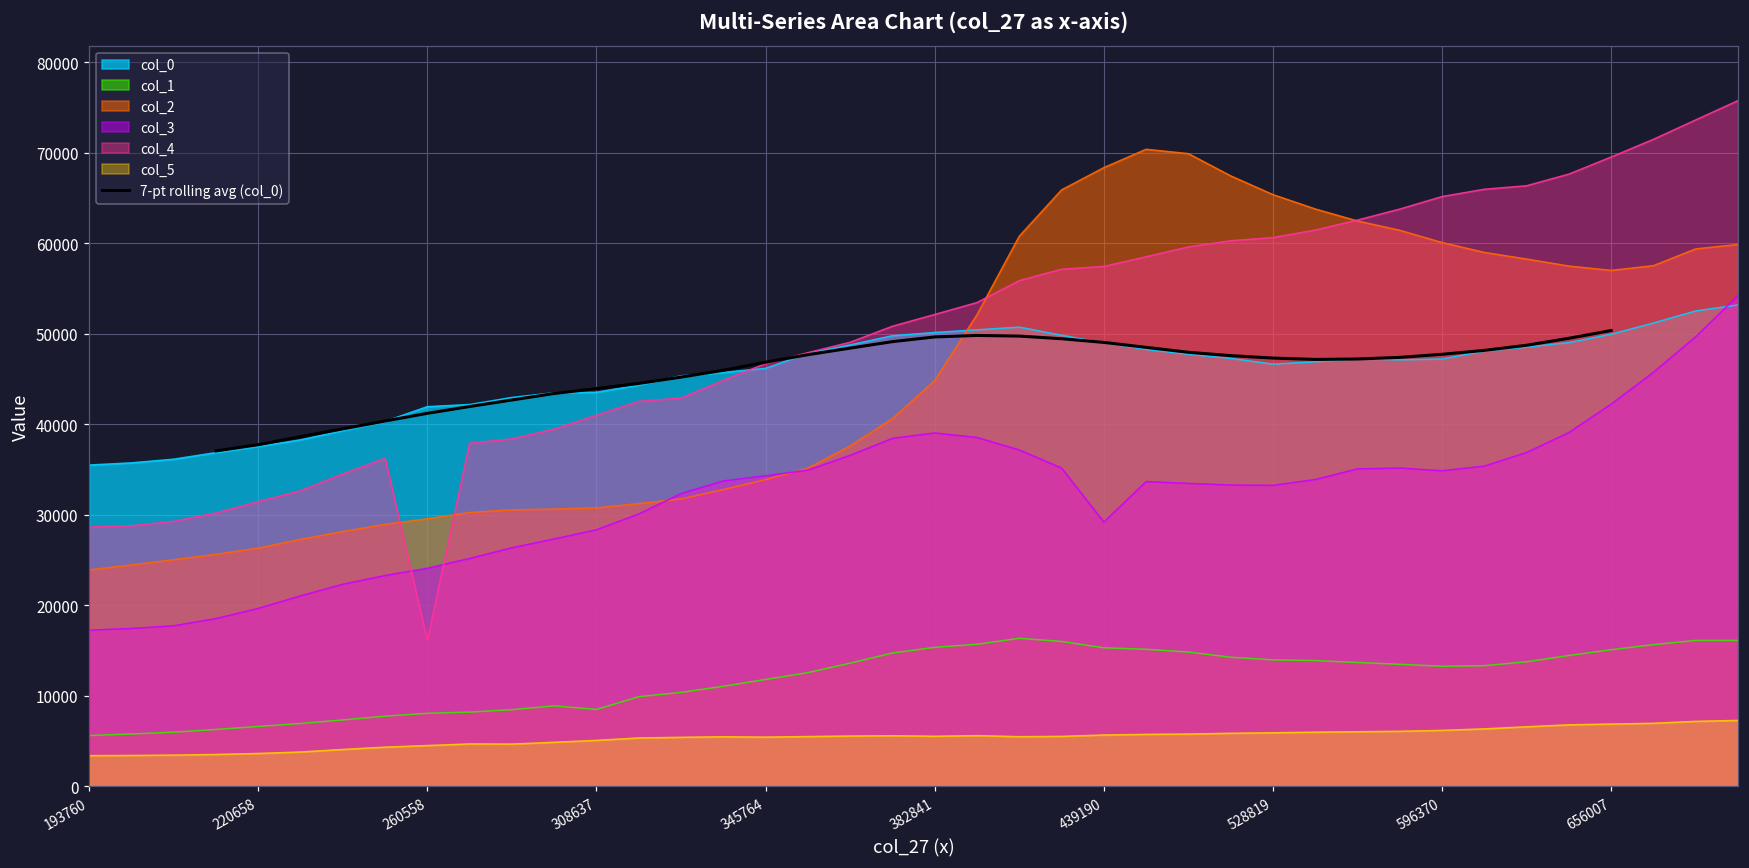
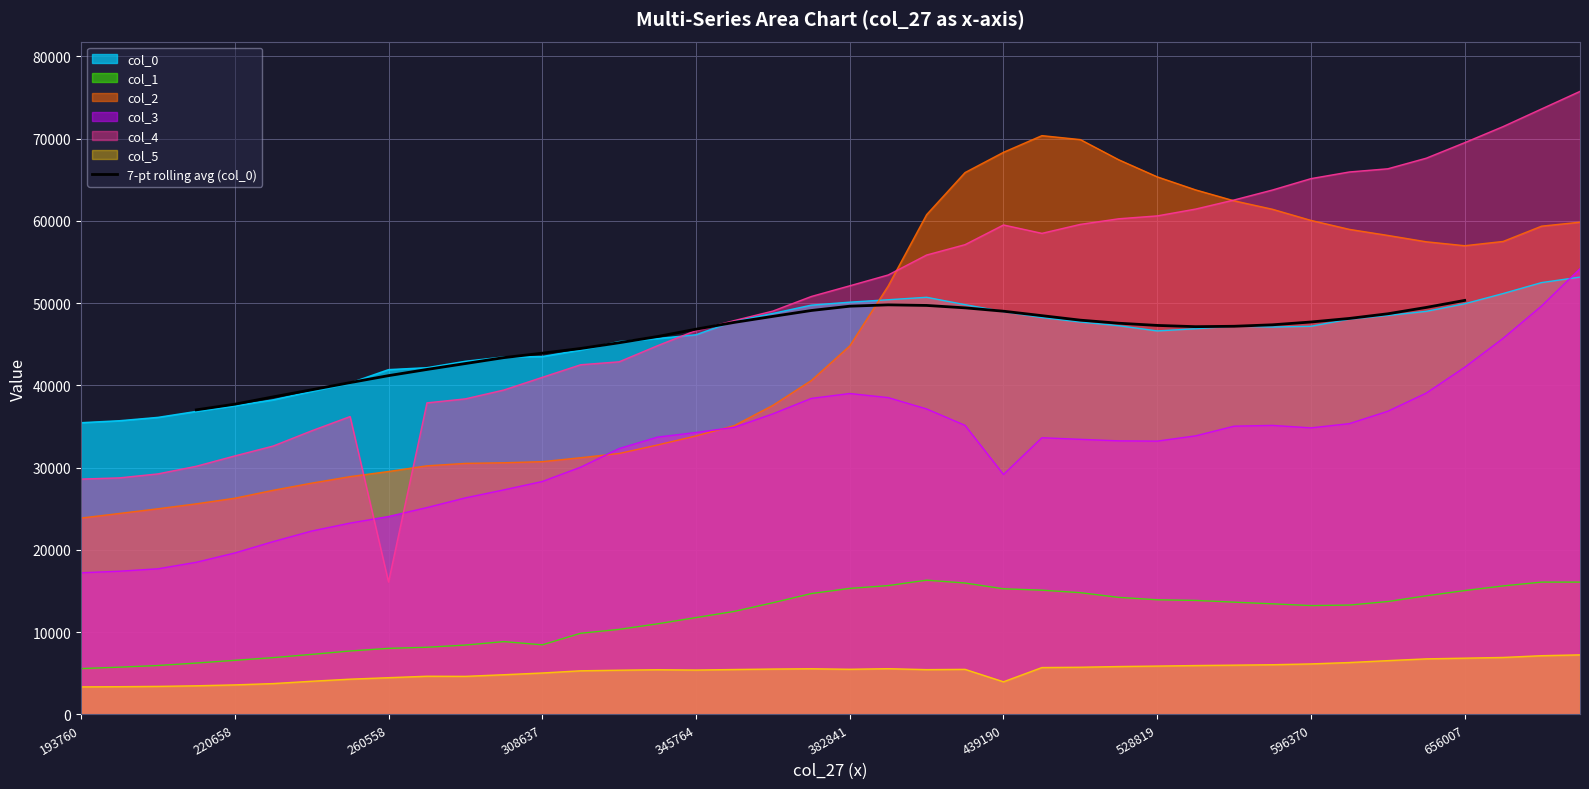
  {
    "col_0": {
      "193760": 35000,
      "260558": 42000,
      "308637": 44000,
      "345764": 46000,
      "382841": 50000,
      "528819": 47000,
      "596370": 47000,
      "656007": 50000
    },
    "col_1": {
      "193760": 6000,
      "220658": 7000,
      "260558": 8000,
      "308637": 8000,
      "345764": 12000,
      "382841": 15000,
      "439190": 15000,
      "528819": 14000,
      "596370": 13000,
      "656007": 15000
    },
    "col_2": {
      "193760": 24000,
      "220658": 26000,
      "260558": 30000,
      "308637": 31000,
      "345764": 34000,
      "382841": 45000,
      "439190": 68000,
      "528819": 65000,
      "596370": 60000,
      "656007": 57000
    },
    "col_3": {
      "193760": 17000,
      "220658": 20000,
      "260558": 24000,
      "308637": 28000,
      "345764": 34000,
      "382841": 39000,
      "439190": 29000,
      "528819": 33000,
      "596370": 35000,
      "656007": 42000
    },
    "col_4": {
      "193760": 29000,
      "220658": 31000,
      "260558": 16000,
      "308637": 41000,
      "382841": 52000,
-     "439190": 57000,
+     "439190": 60000,
      "528819": 61000,
      "596370": 65000,
      "656007": 70000
    },
    "col_5": {
      "193760": 3000,
      "220658": 4000,
      "260558": 4000,
      "308637": 5000,
      "345764": 5000,
      "382841": 5000,
-     "439190": 6000,
+     "439190": 4000,
      "528819": 6000,
      "596370": 6000,
      "656007": 7000
    },
    "7-pt rolling avg (col_0)": {
      "260558": 41000,
      "308637": 44000,
      "382841": 50000,
      "528819": 47000,
      "596370": 48000,
      "656007": 50000
    }
  }
